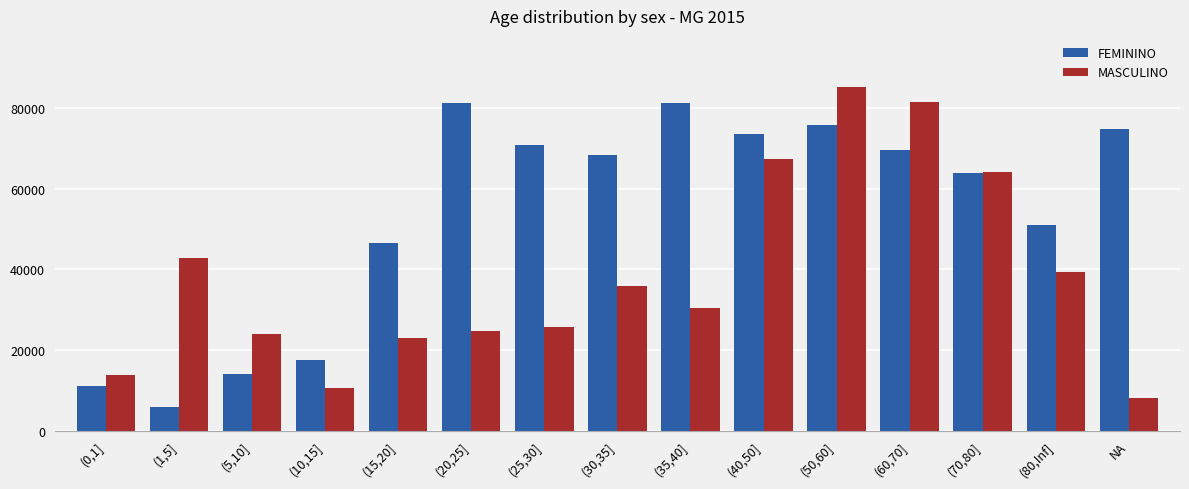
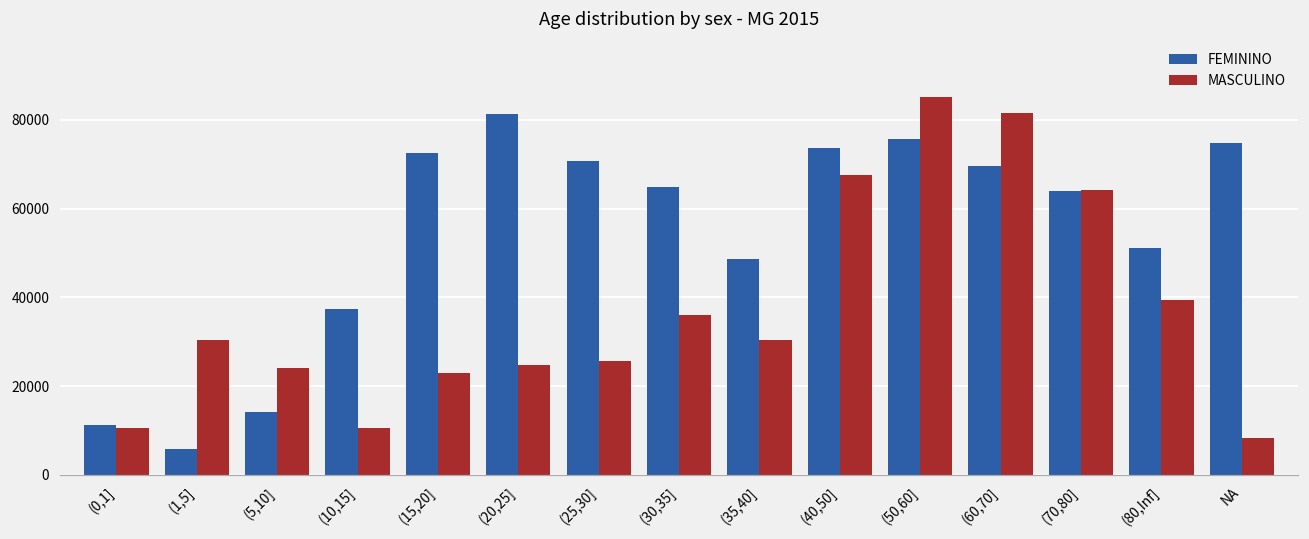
  {
    "FEMININO": {
      "(0,1]": 11000,
      "(1,5]": 6000,
      "(5,10]": 14000,
-     "(10,15]": 17000,
-     "(15,20]": 46000,
+     "(10,15]": 37000,
+     "(15,20]": 73000,
      "(20,25]": 81000,
      "(25,30]": 71000,
-     "(30,35]": 68000,
-     "(35,40]": 81000,
+     "(30,35]": 65000,
+     "(35,40]": 49000,
      "(40,50]": 74000,
      "(50,60]": 76000,
      "(60,70]": 70000,
      "(70,80]": 64000,
      "(80,Inf]": 51000,
      "NA": 75000
    },
    "MASCULINO": {
-     "(0,1]": 14000,
-     "(1,5]": 43000,
+     "(0,1]": 11000,
+     "(1,5]": 30000,
      "(5,10]": 24000,
      "(10,15]": 10000,
      "(15,20]": 23000,
      "(20,25]": 25000,
      "(25,30]": 26000,
      "(30,35]": 36000,
      "(35,40]": 30000,
      "(40,50]": 67000,
      "(50,60]": 85000,
      "(60,70]": 82000,
      "(70,80]": 64000,
      "(80,Inf]": 39000,
      "NA": 8000
    }
  }
